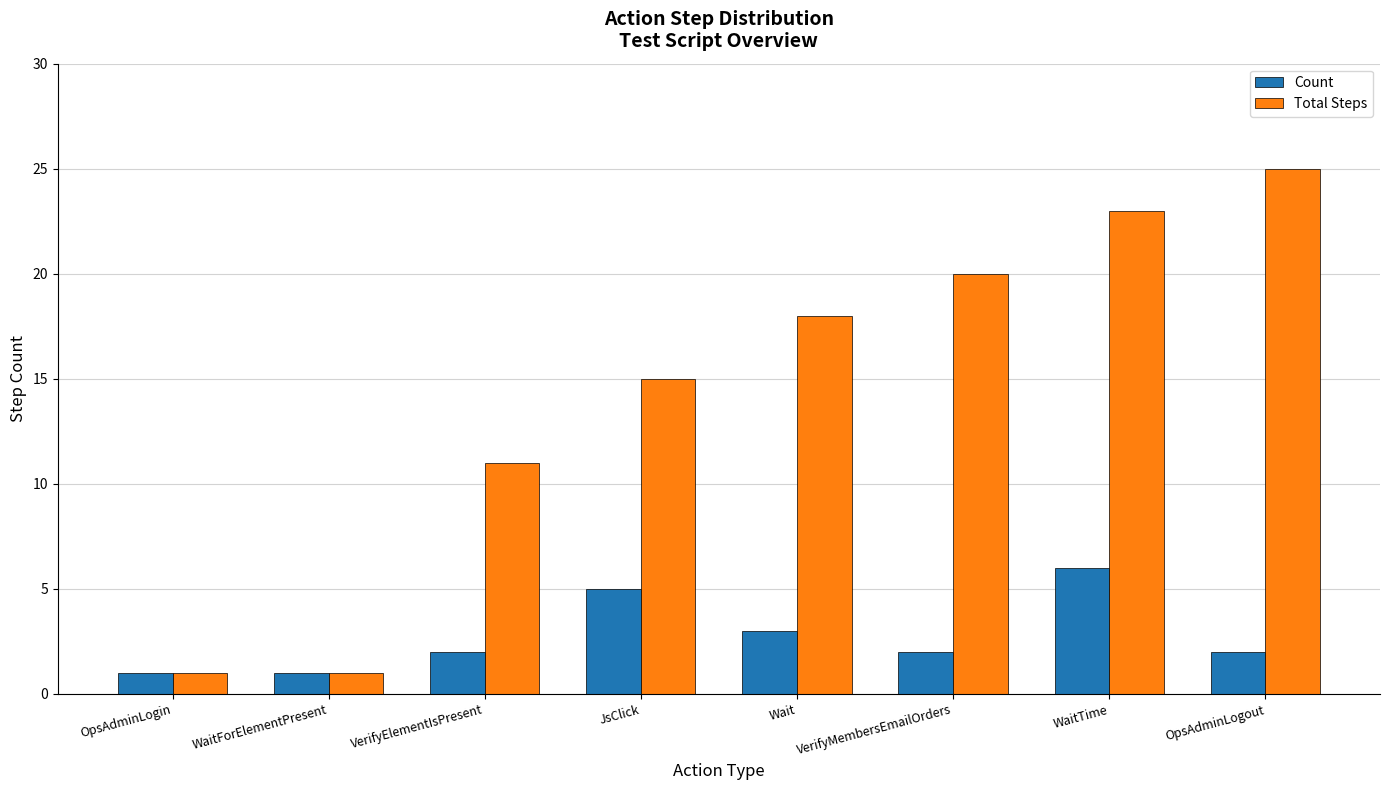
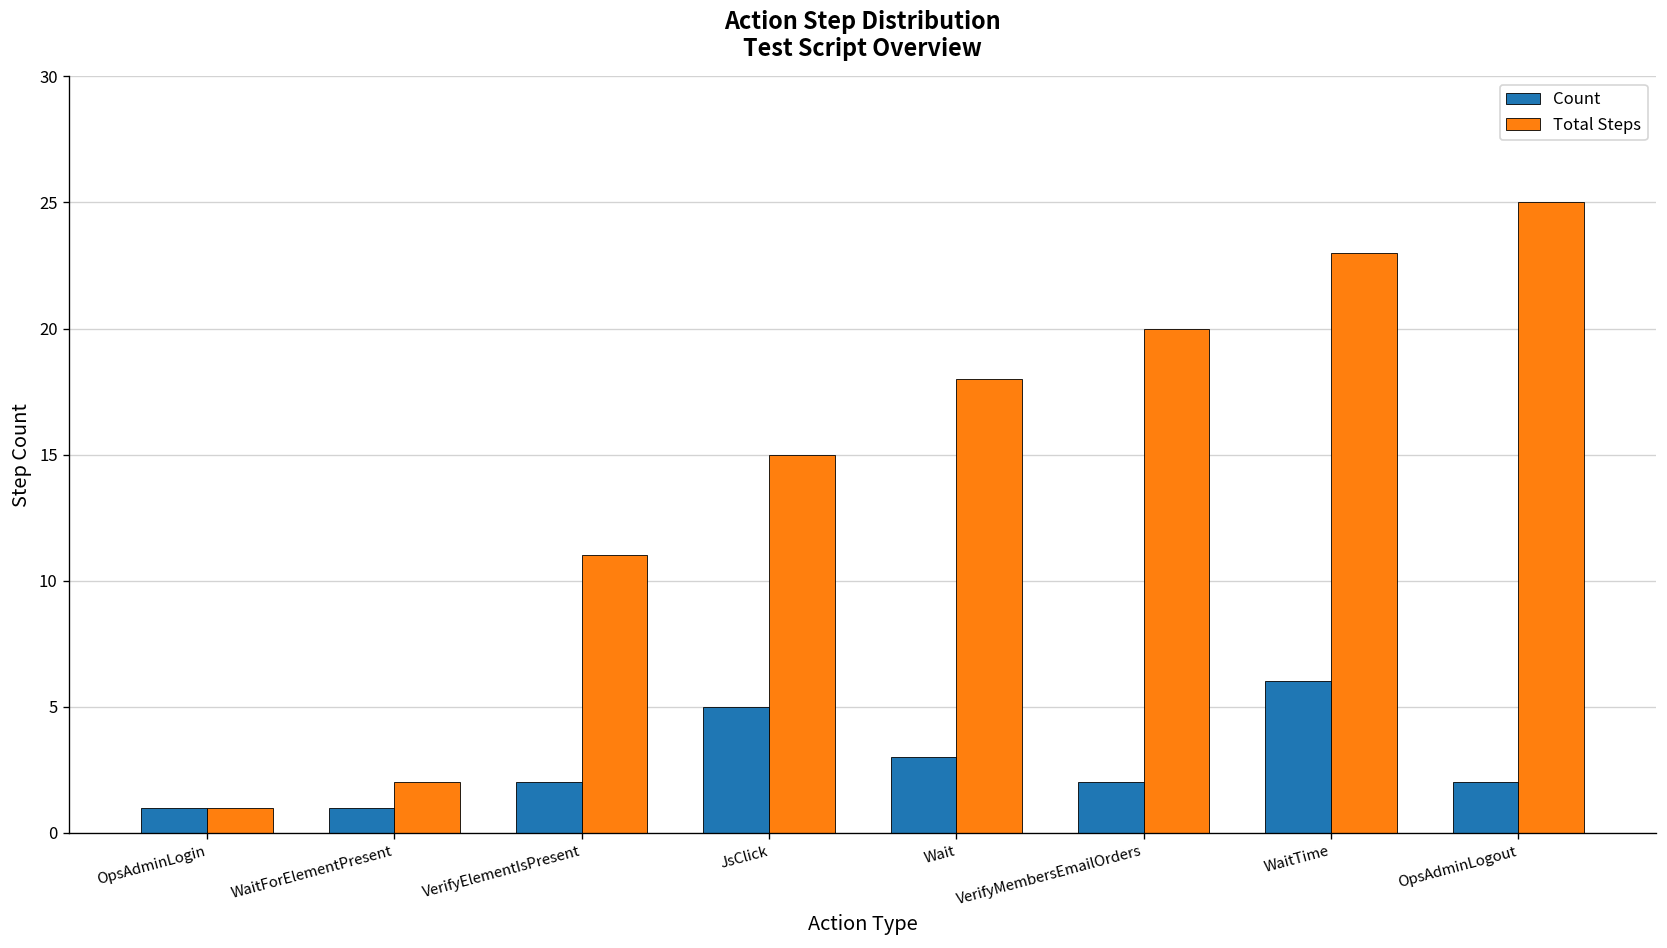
  {
    "Count": {
      "OpsAdminLogin": 1,
      "WaitForElementPresent": 1,
      "VerifyElementIsPresent": 2,
      "JsClick": 5,
      "Wait": 3,
      "VerifyMembersEmailOrders": 2,
      "WaitTime": 6,
      "OpsAdminLogout": 2
    },
    "Total Steps": {
      "OpsAdminLogin": 1,
-     "WaitForElementPresent": 1,
+     "WaitForElementPresent": 2,
      "VerifyElementIsPresent": 11,
      "JsClick": 15,
      "Wait": 18,
      "VerifyMembersEmailOrders": 20,
      "WaitTime": 23,
      "OpsAdminLogout": 25
    }
  }
